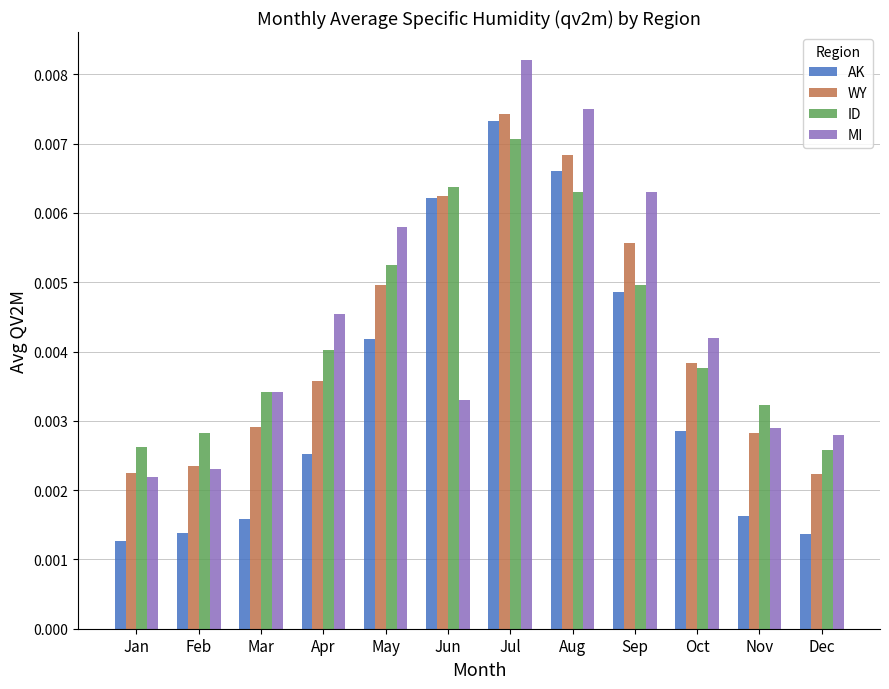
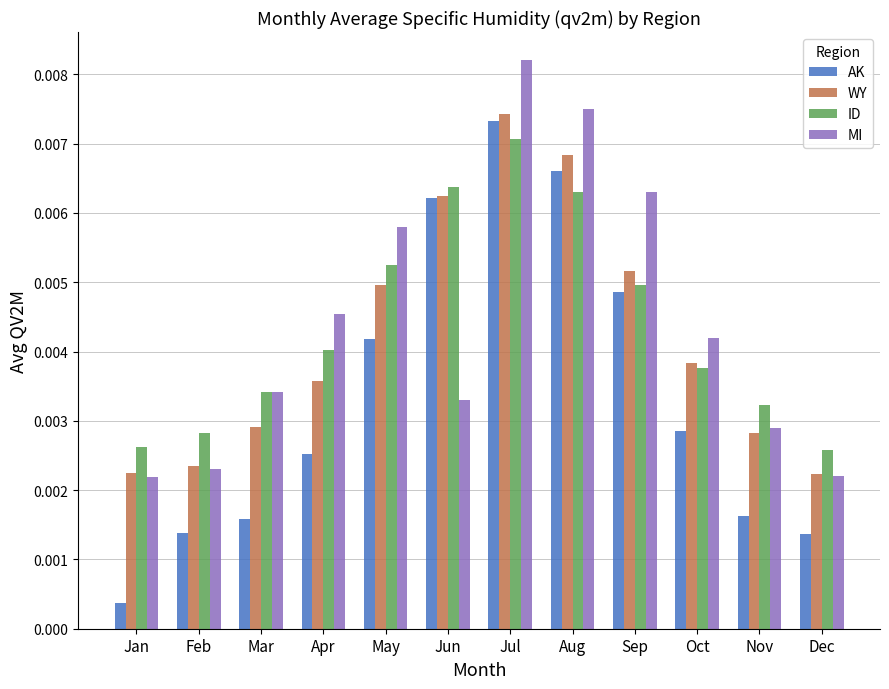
  {
    "AK": {
-     "Jan": 0.0013,
+     "Jan": 0.0004,
      "Feb": 0.0014,
      "Mar": 0.0016,
      "Apr": 0.0025,
      "May": 0.0042,
      "Jun": 0.0062,
      "Jul": 0.0073,
      "Aug": 0.0066,
      "Sep": 0.0049,
      "Oct": 0.0029,
      "Nov": 0.0016,
      "Dec": 0.0014
    },
    "WY": {
      "Jan": 0.0023,
      "Feb": 0.0024,
      "Mar": 0.0029,
      "Apr": 0.0036,
      "May": 0.0050,
      "Jun": 0.0062,
      "Jul": 0.0074,
      "Aug": 0.0068,
-     "Sep": 0.0056,
+     "Sep": 0.0052,
      "Oct": 0.0038,
      "Nov": 0.0028,
      "Dec": 0.0022
    },
    "ID": {
      "Jan": 0.0026,
      "Feb": 0.0028,
      "Mar": 0.0034,
      "Apr": 0.0040,
      "May": 0.0052,
      "Jun": 0.0064,
      "Jul": 0.0071,
      "Aug": 0.0063,
      "Sep": 0.0050,
      "Oct": 0.0038,
      "Nov": 0.0032,
      "Dec": 0.0026
    },
    "MI": {
      "Jan": 0.0022,
      "Feb": 0.0023,
      "Mar": 0.0034,
      "Apr": 0.0045,
      "May": 0.0058,
      "Jun": 0.0033,
      "Jul": 0.0082,
      "Aug": 0.0075,
      "Sep": 0.0063,
      "Oct": 0.0042,
      "Nov": 0.0029,
-     "Dec": 0.0028
+     "Dec": 0.0022
    }
  }
